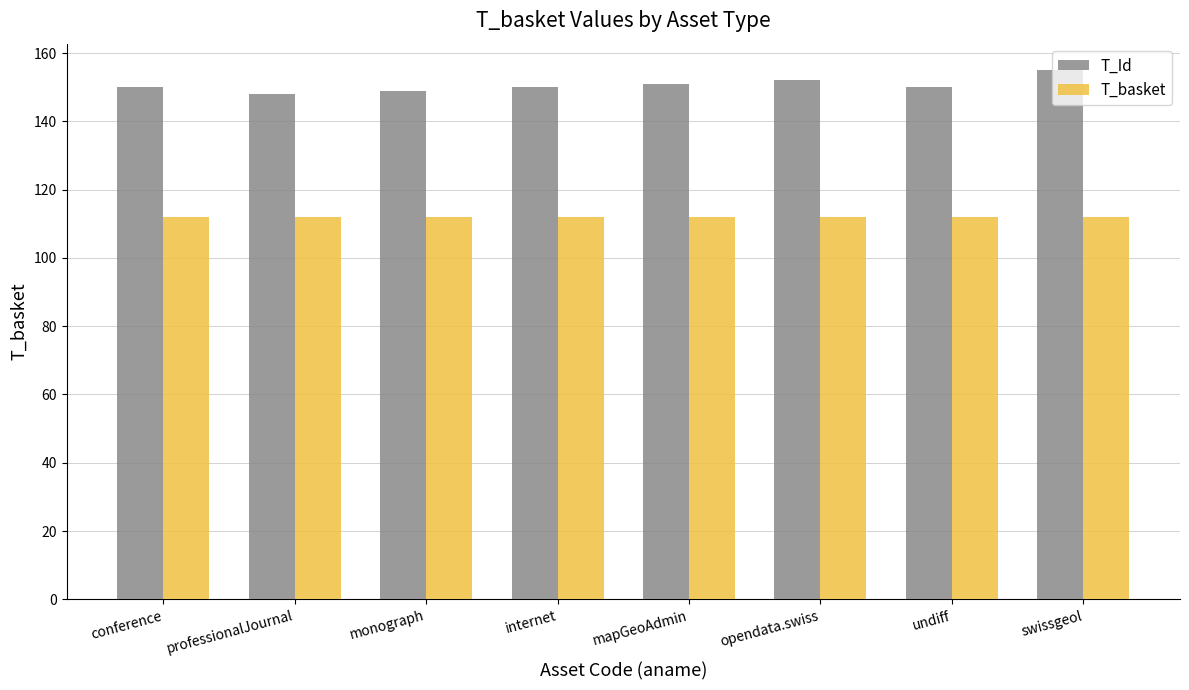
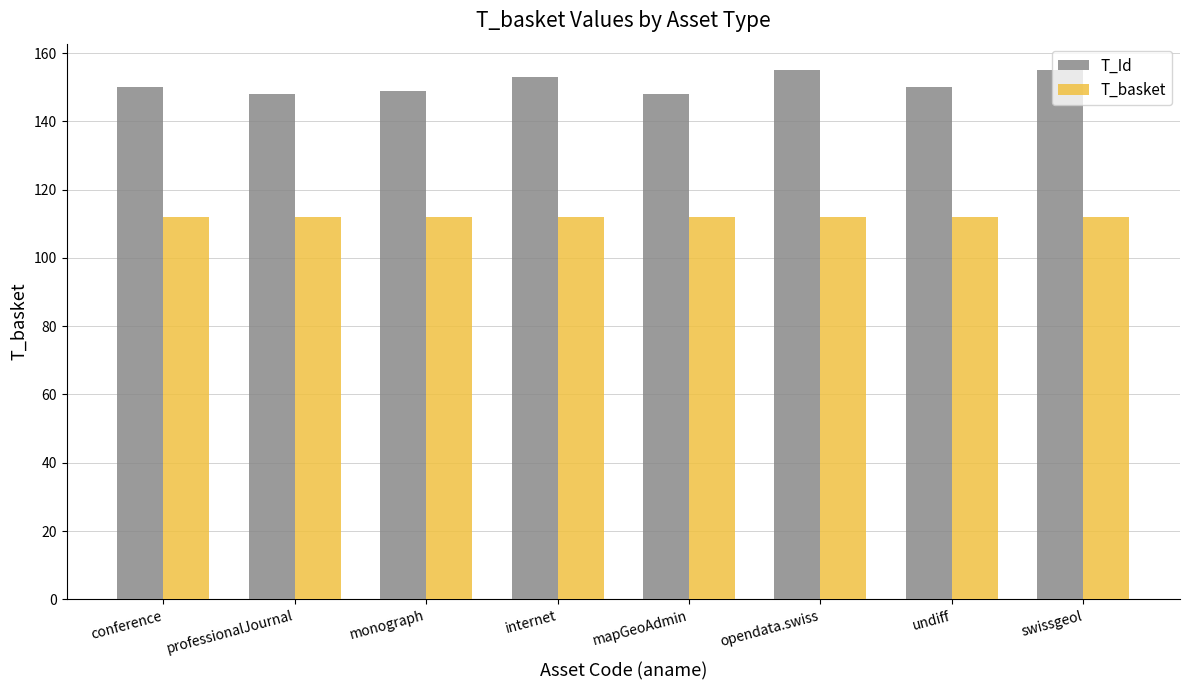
  {
    "T_Id": {
      "conference": 150,
      "professionalJournal": 148,
      "monograph": 149,
-     "internet": 150,
-     "mapGeoAdmin": 151,
-     "opendata.swiss": 152,
+     "internet": 153,
+     "mapGeoAdmin": 148,
+     "opendata.swiss": 155,
      "undiff": 150
    },
    "T_basket": {
      "conference": 112,
      "professionalJournal": 112,
      "monograph": 112,
      "internet": 112,
      "mapGeoAdmin": 112,
      "opendata.swiss": 112,
      "undiff": 112,
      "swissgeol": 112
    }
  }
